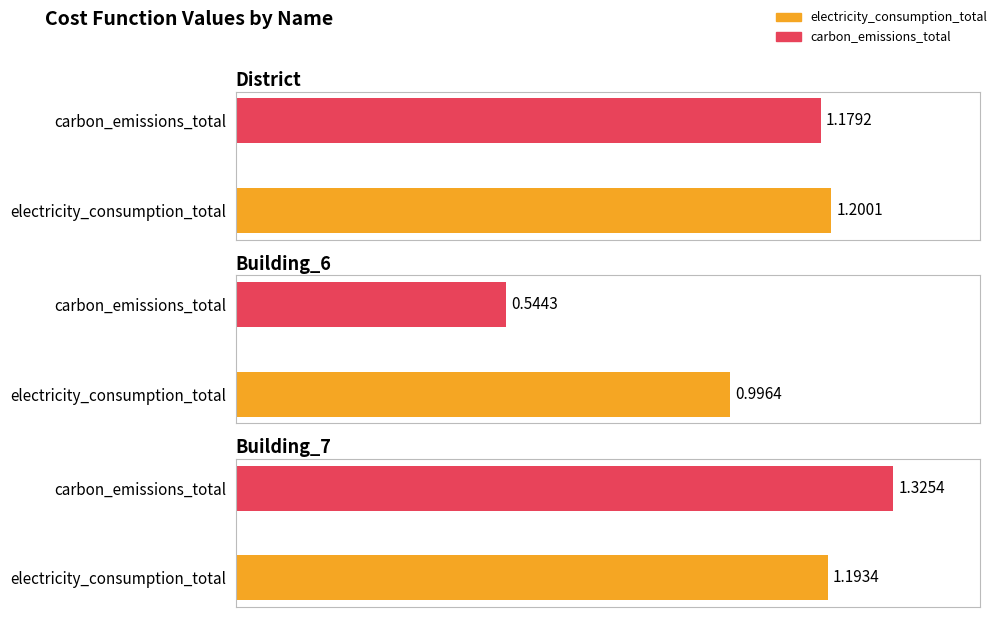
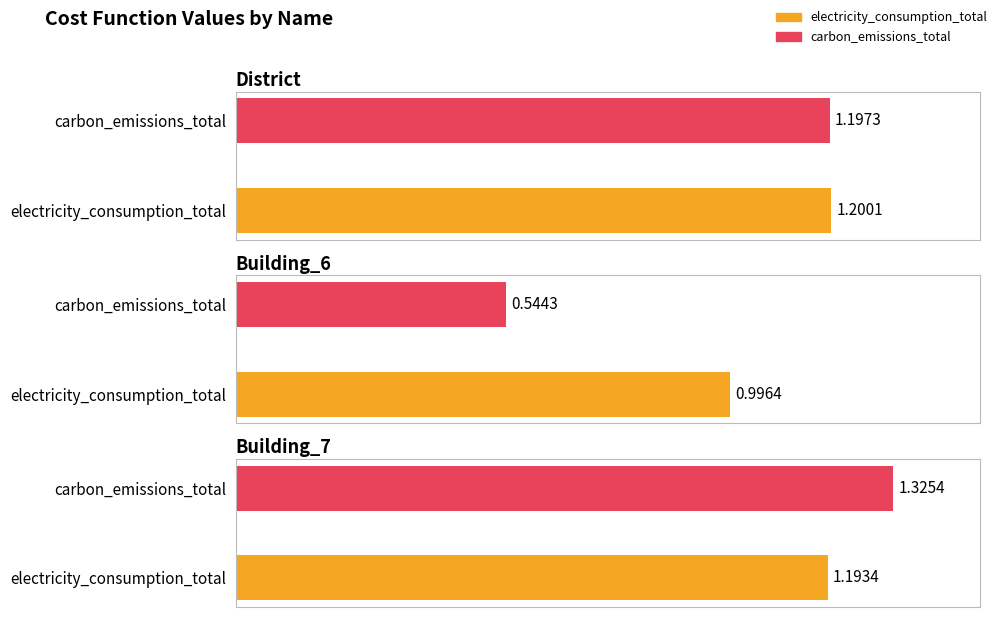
  {
    "District": {
-     "carbon_emissions_total": 1.1792,
+     "carbon_emissions_total": 1.1973,
      "electricity_consumption_total": 1.2001
    },
    "Building_6": {
      "carbon_emissions_total": 0.5443,
      "electricity_consumption_total": 0.9964
    },
    "Building_7": {
      "carbon_emissions_total": 1.3254,
      "electricity_consumption_total": 1.1934
    }
  }
